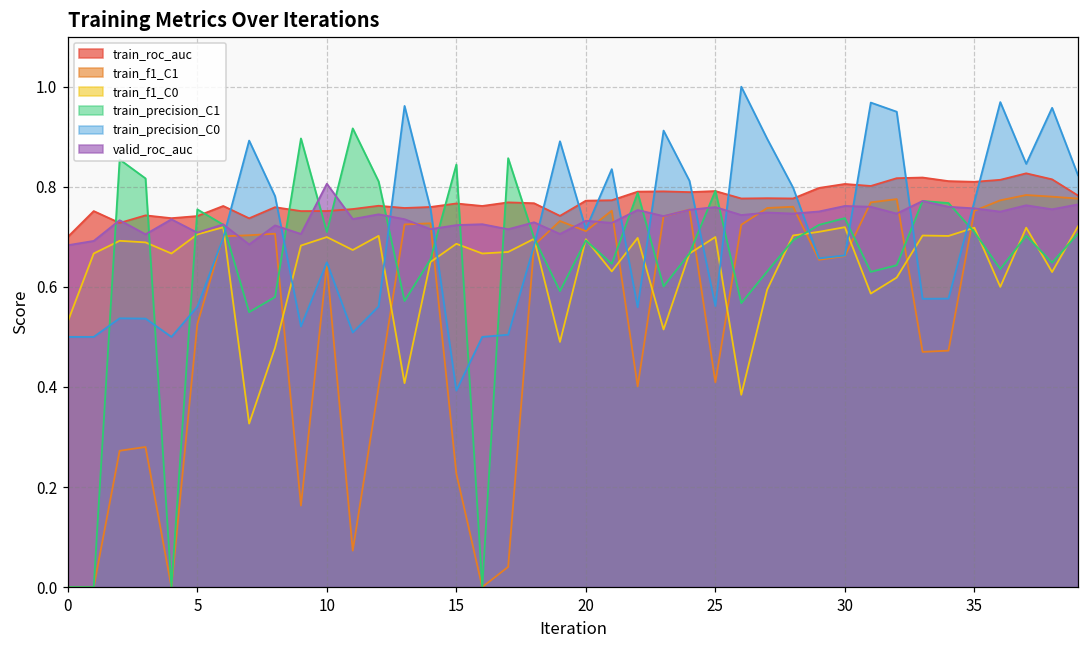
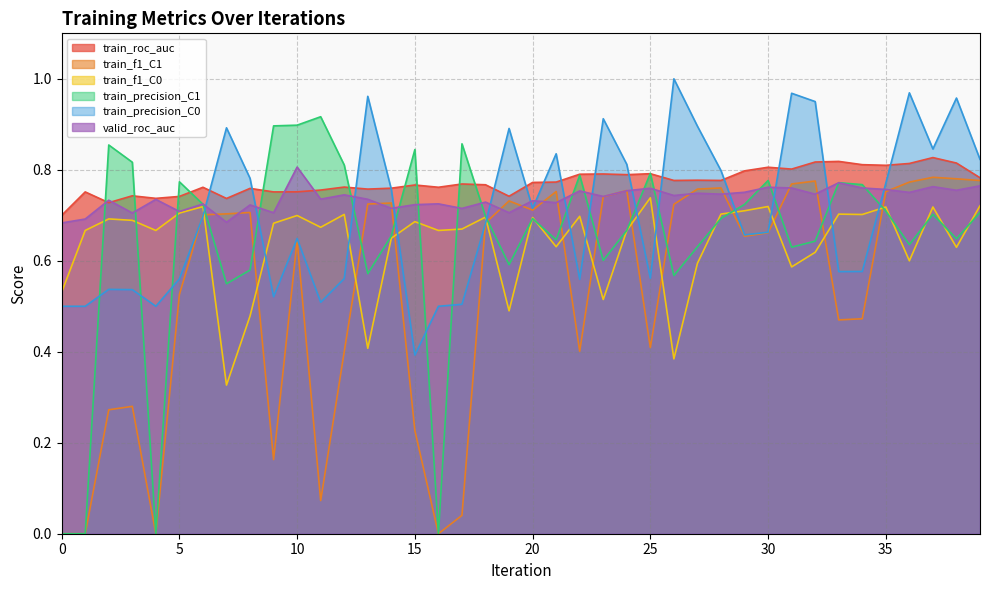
  {
    "train_f1_C0": {
      "0": 0.53,
      "10": 0.70,
      "15": 0.69,
-     "25": 0.70,
+     "25": 0.74,
      "30": 0.72,
      "35": 0.72
    },
    "train_precision_C1": {
-     "5": 0.75,
-     "10": 0.71,
+     "5": 0.77,
+     "10": 0.90,
      "15": 0.84,
-     "30": 0.74,
+     "30": 0.78,
      "35": 0.71
    },
    "train_precision_C0": {
      "0": 0.50,
      "5": 0.56,
      "15": 0.39,
      "25": 0.56,
      "35": 0.77
    },
    "valid_roc_auc": {
      "0": 0.68,
      "10": 0.81,
      "15": 0.72,
      "20": 0.73,
      "25": 0.76,
      "30": 0.76
    }
  }
